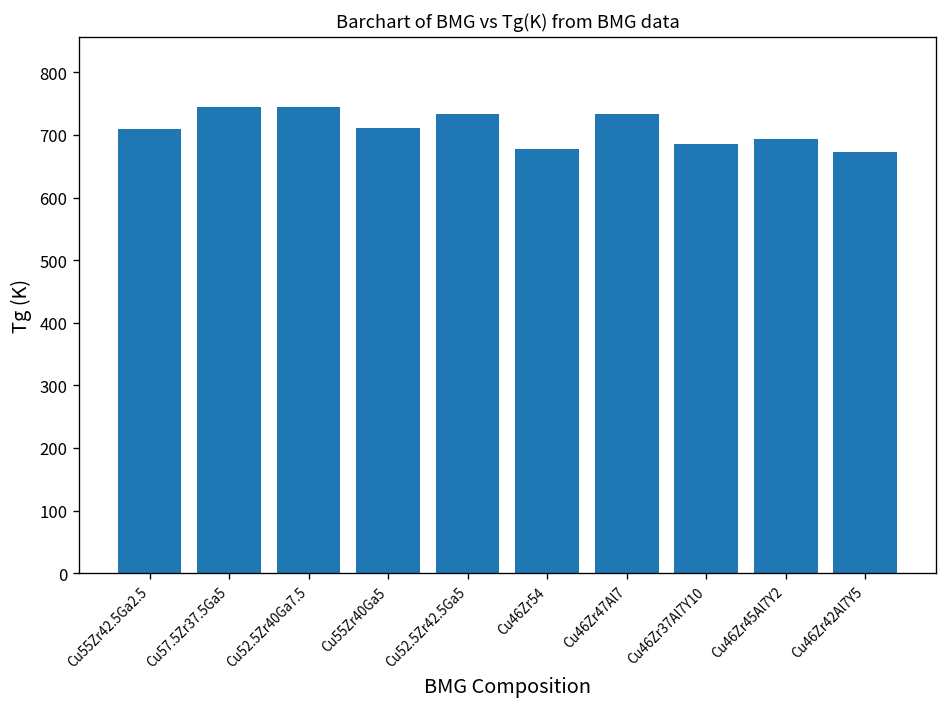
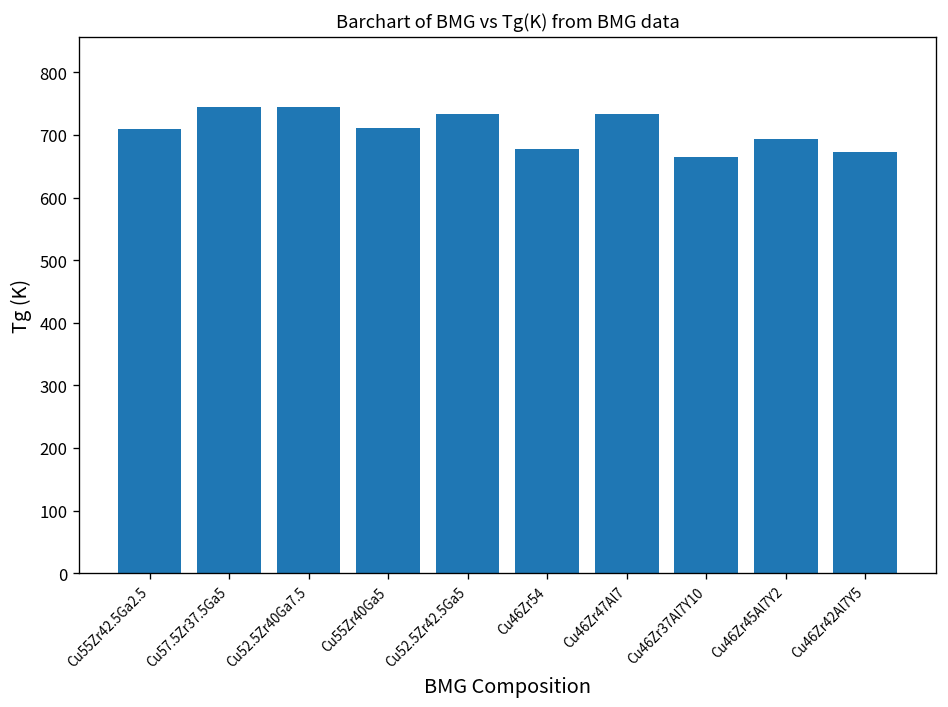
  {
    "Cu55Zr42.5Ga2.5": 710,
    "Cu57.5Zr37.5Ga5": 750,
    "Cu52.5Zr40Ga7.5": 740,
    "Cu55Zr40Ga5": 710,
    "Cu52.5Zr42.5Ga5": 730,
    "Cu46Zr54": 680,
    "Cu46Zr47Al7": 730,
-   "Cu46Zr37Al7Y10": 690,
+   "Cu46Zr37Al7Y10": 670,
    "Cu46Zr45Al7Y2": 690,
    "Cu46Zr42Al7Y5": 670
  }
